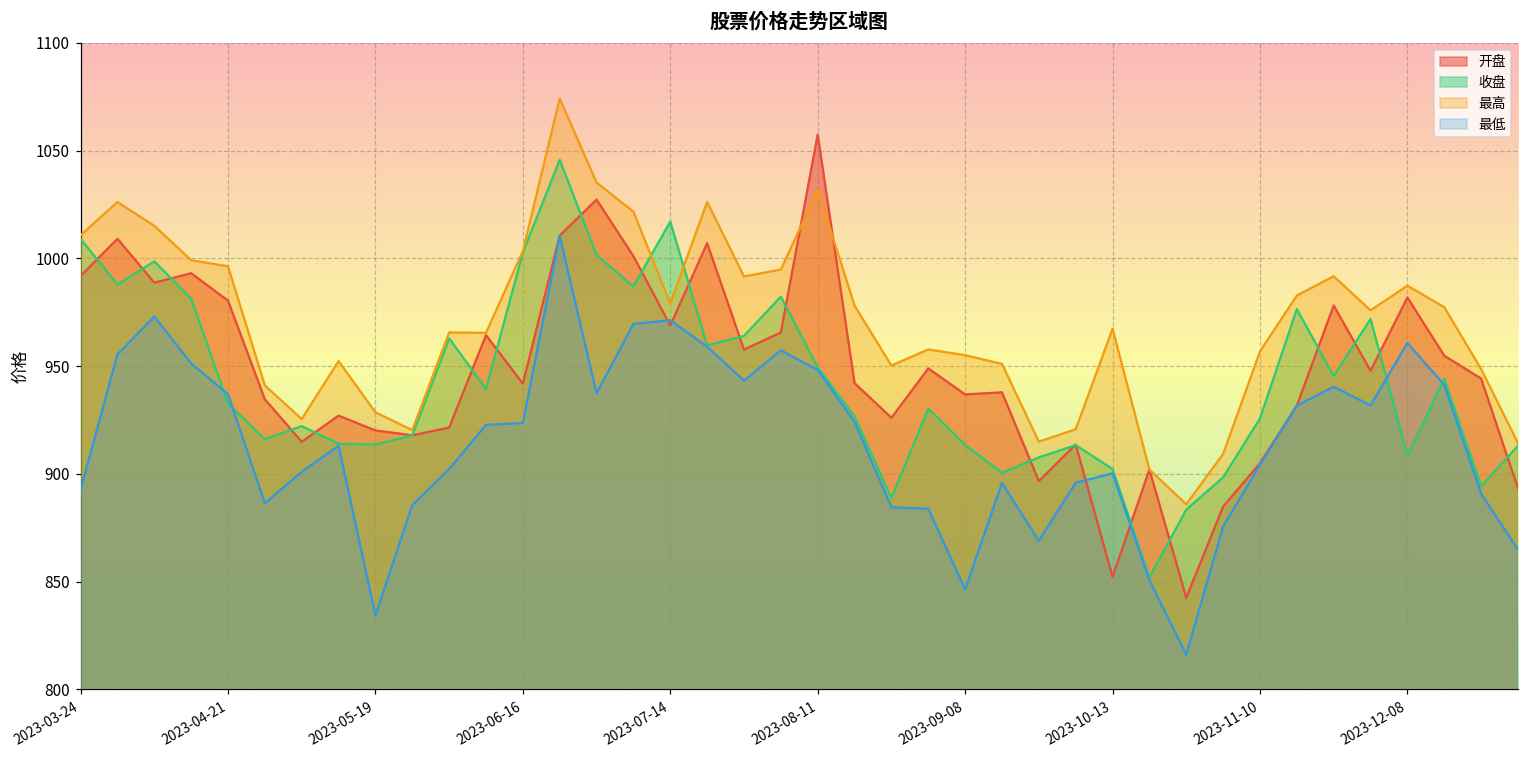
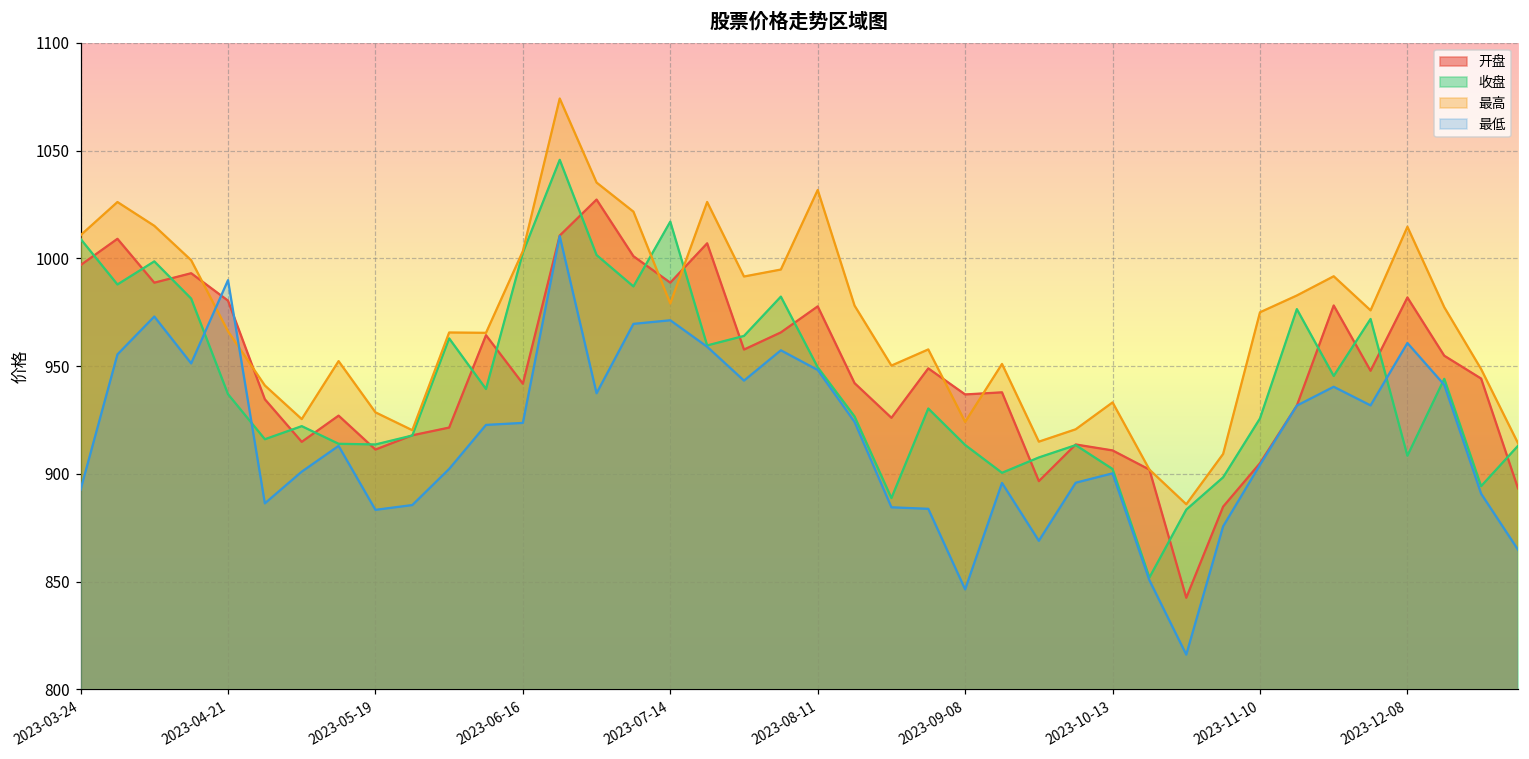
  {
    "开盘": {
-     "2023-03-24": 992,
+     "2023-03-24": 997,
      "2023-04-21": 980,
-     "2023-05-19": 920,
+     "2023-05-19": 911,
      "2023-06-16": 942,
-     "2023-07-14": 969,
-     "2023-08-11": 1057,
+     "2023-07-14": 989,
+     "2023-08-11": 978,
      "2023-09-08": 937,
-     "2023-10-13": 852,
+     "2023-10-13": 911,
      "2023-12-08": 982
    },
    "收盘": {
      "2023-03-24": 1009,
-     "2023-04-21": 933,
+     "2023-04-21": 937,
      "2023-05-19": 914,
      "2023-07-14": 1017,
      "2023-09-08": 913,
      "2023-10-13": 902,
      "2023-11-10": 926,
      "2023-12-08": 908
    },
    "最高": {
      "2023-03-24": 1011,
-     "2023-04-21": 996,
+     "2023-04-21": 966,
      "2023-05-19": 929,
      "2023-07-14": 979,
      "2023-08-11": 1032,
-     "2023-09-08": 955,
-     "2023-10-13": 967,
-     "2023-11-10": 957,
-     "2023-12-08": 987
+     "2023-09-08": 924,
+     "2023-10-13": 933,
+     "2023-11-10": 975,
+     "2023-12-08": 1015
    },
    "最低": {
      "2023-03-24": 893,
-     "2023-04-21": 937,
-     "2023-05-19": 834,
+     "2023-04-21": 990,
+     "2023-05-19": 883,
      "2023-06-16": 924,
      "2023-07-14": 971,
      "2023-09-08": 846,
      "2023-10-13": 900,
      "2023-12-08": 961
    }
  }
